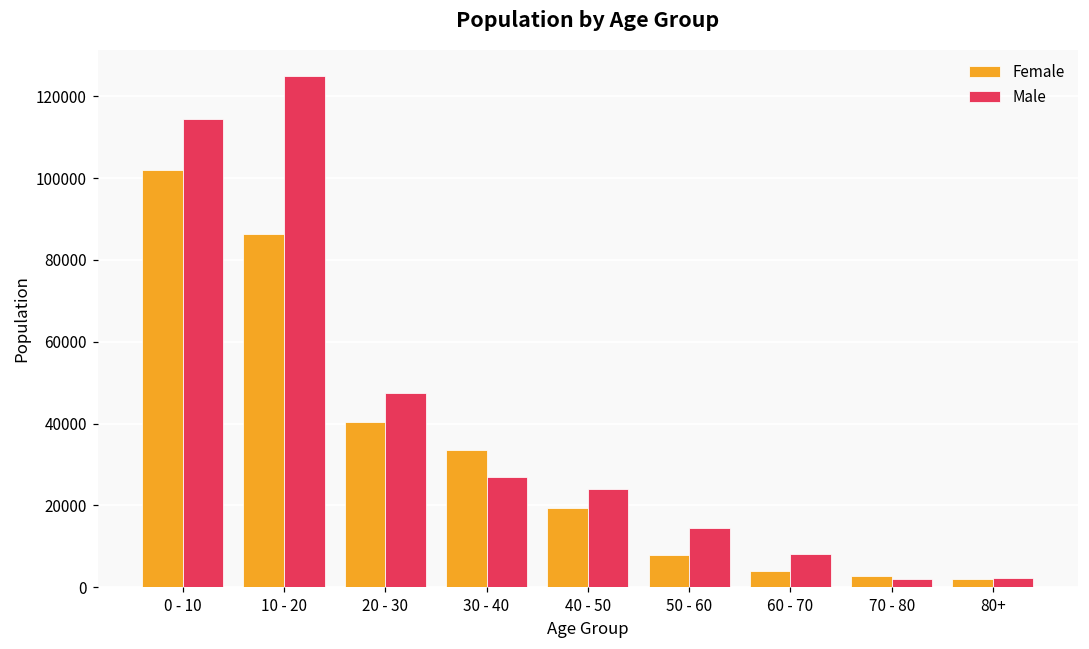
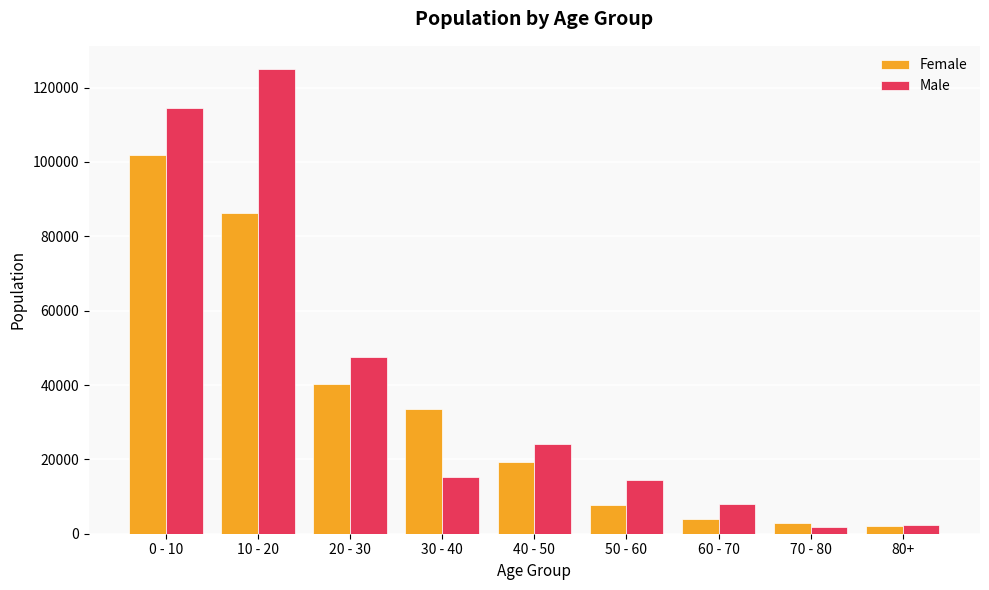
  {
    "Female": {
      "0 - 10": 102000,
      "10 - 20": 86000,
      "20 - 30": 40000,
      "30 - 40": 34000,
      "40 - 50": 19000,
      "50 - 60": 8000,
      "60 - 70": 4000,
      "70 - 80": 3000,
      "80+": 2000
    },
    "Male": {
      "0 - 10": 114000,
      "10 - 20": 125000,
      "20 - 30": 47000,
-     "30 - 40": 27000,
+     "30 - 40": 15000,
      "40 - 50": 24000,
      "50 - 60": 14000,
      "60 - 70": 8000,
      "70 - 80": 2000,
      "80+": 2000
    }
  }
